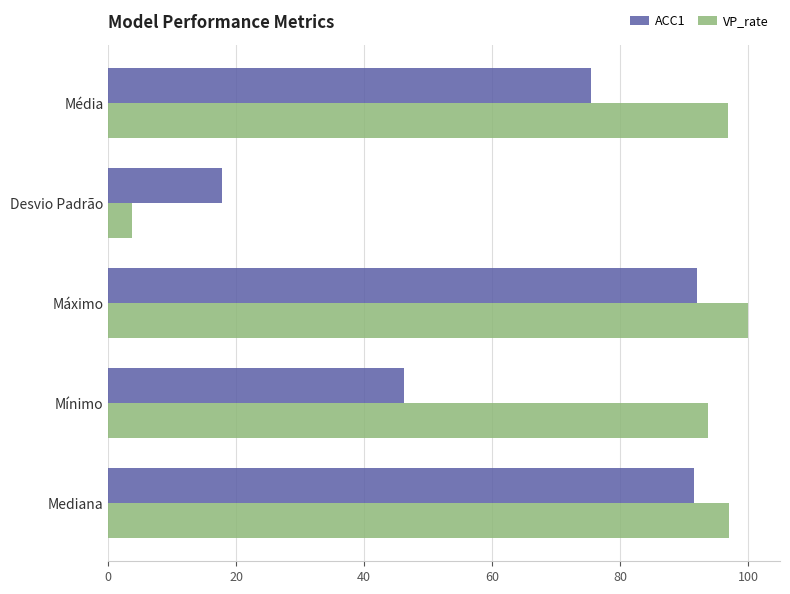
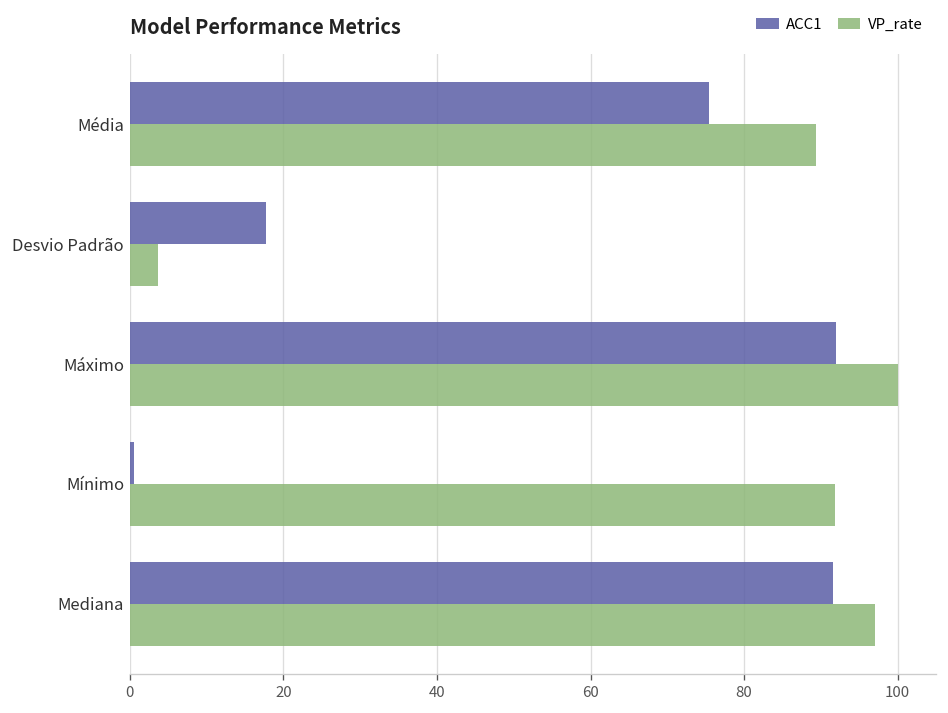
  {
    "ACC1": {
      "Média": 75,
      "Desvio Padrão": 18,
      "Máximo": 92,
-     "Mínimo": 46,
+     "Mínimo": 1,
      "Mediana": 92
    },
    "VP_rate": {
-     "Média": 97,
+     "Média": 89,
      "Desvio Padrão": 4,
      "Máximo": 100,
-     "Mínimo": 94,
+     "Mínimo": 92,
      "Mediana": 97
    }
  }
